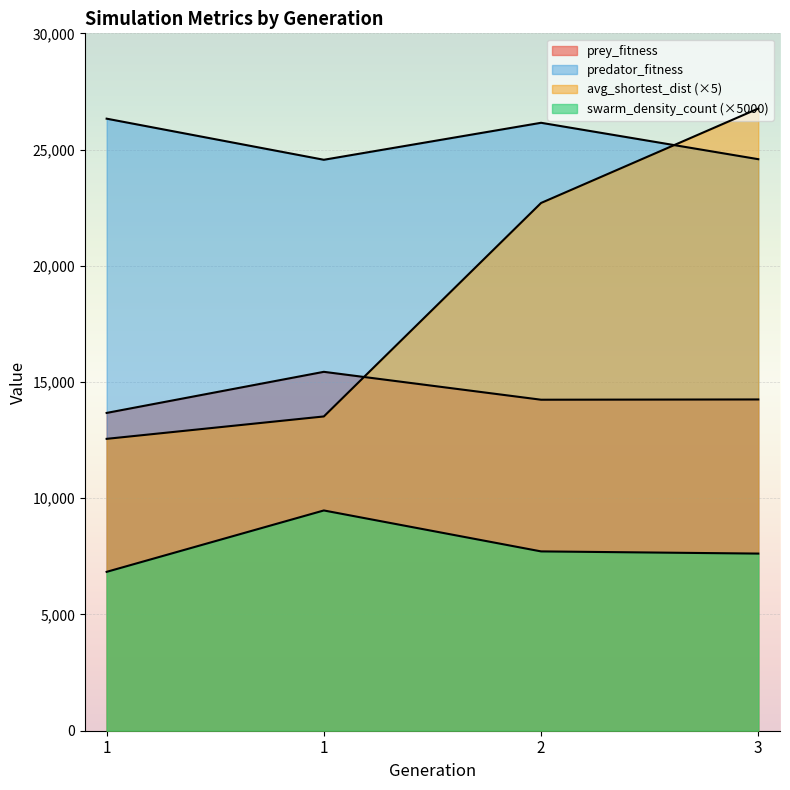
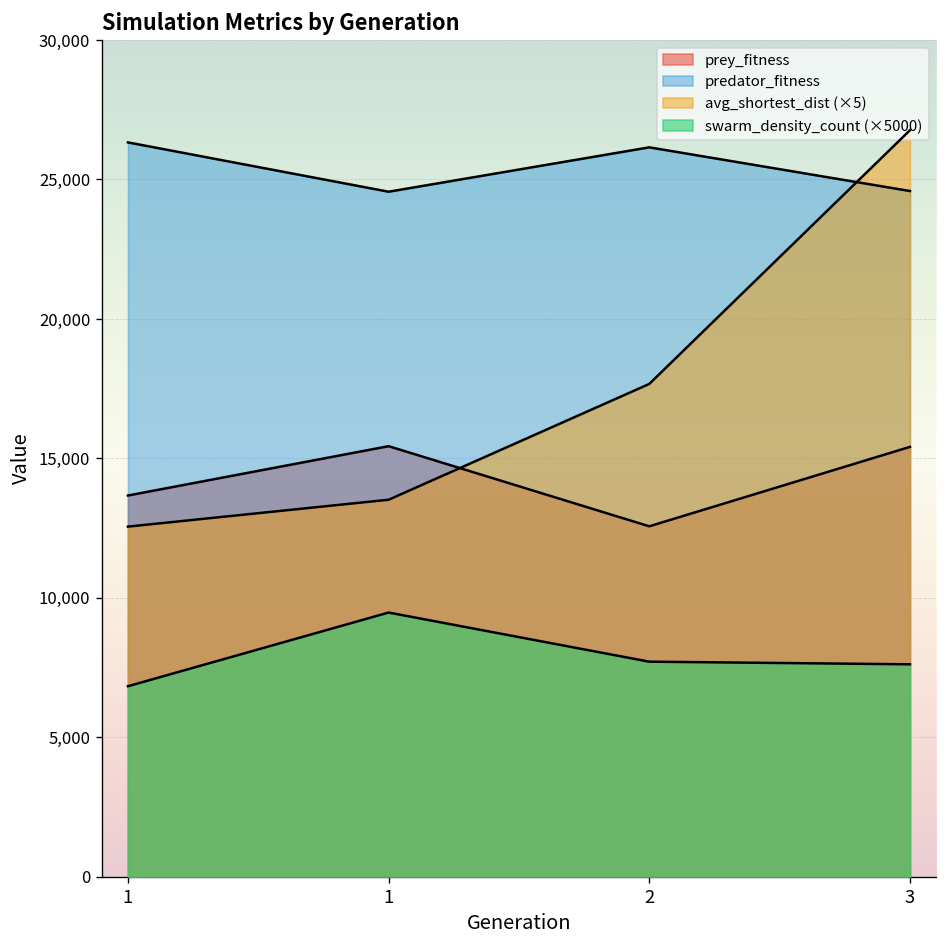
  {
    "prey_fitness": {
-     "2": "14,200",
-     "3": "14,300"
+     "2": "12,600",
+     "3": "15,400"
    },
    "predator_fitness": {
      "2": "26,200",
      "3": "24,600"
    },
    "avg_shortest_dist (×5)": {
-     "2": "22,700"
+     "2": "17,700"
    },
    "swarm_density_count (×5000)": {
      "2": "7,700",
      "3": "7,600"
    }
  }
